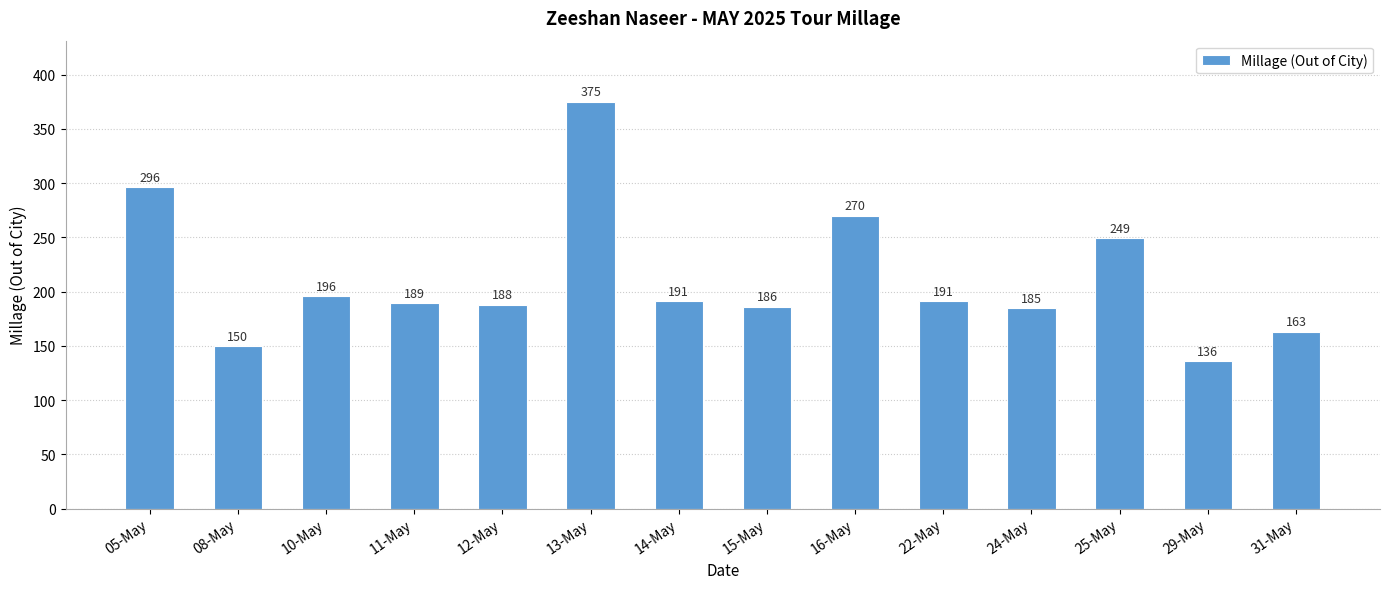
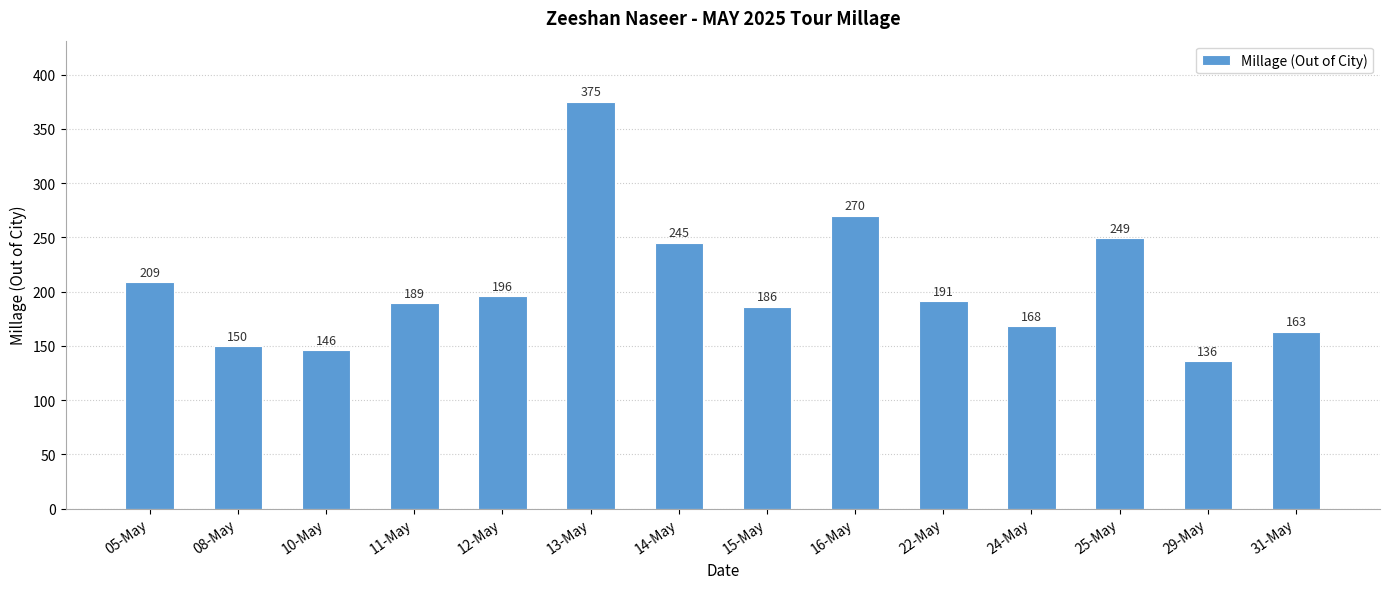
  {
-   "05-May": 296,
+   "05-May": 209,
    "08-May": 150,
-   "10-May": 196,
+   "10-May": 146,
    "11-May": 189,
-   "12-May": 188,
+   "12-May": 196,
    "13-May": 375,
-   "14-May": 191,
+   "14-May": 245,
    "15-May": 186,
    "16-May": 270,
    "22-May": 191,
-   "24-May": 185,
+   "24-May": 168,
    "25-May": 249,
    "29-May": 136,
    "31-May": 163
  }
